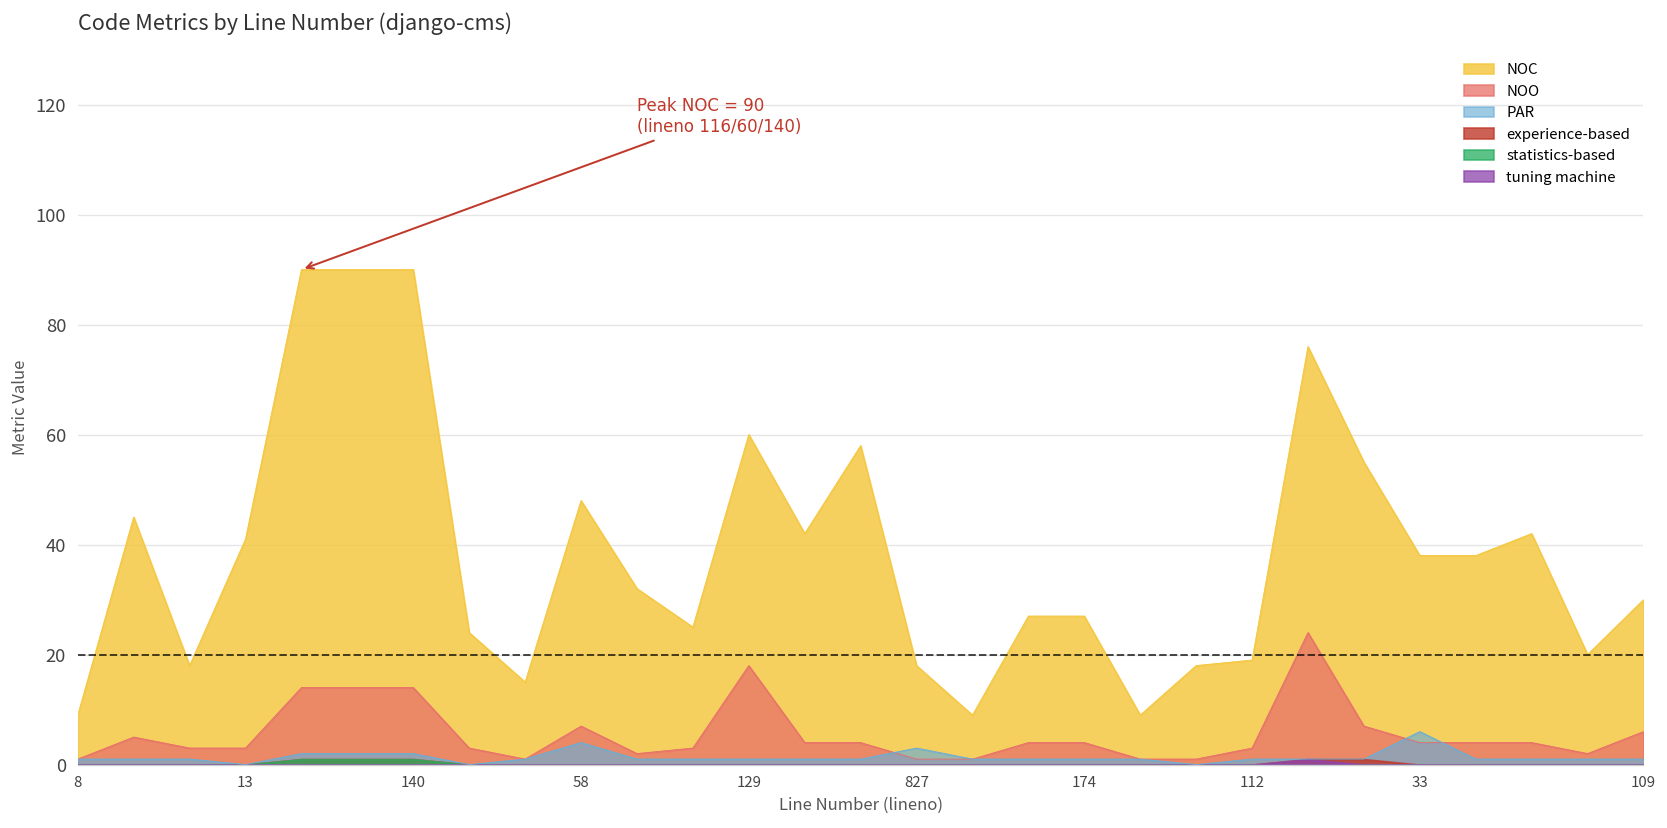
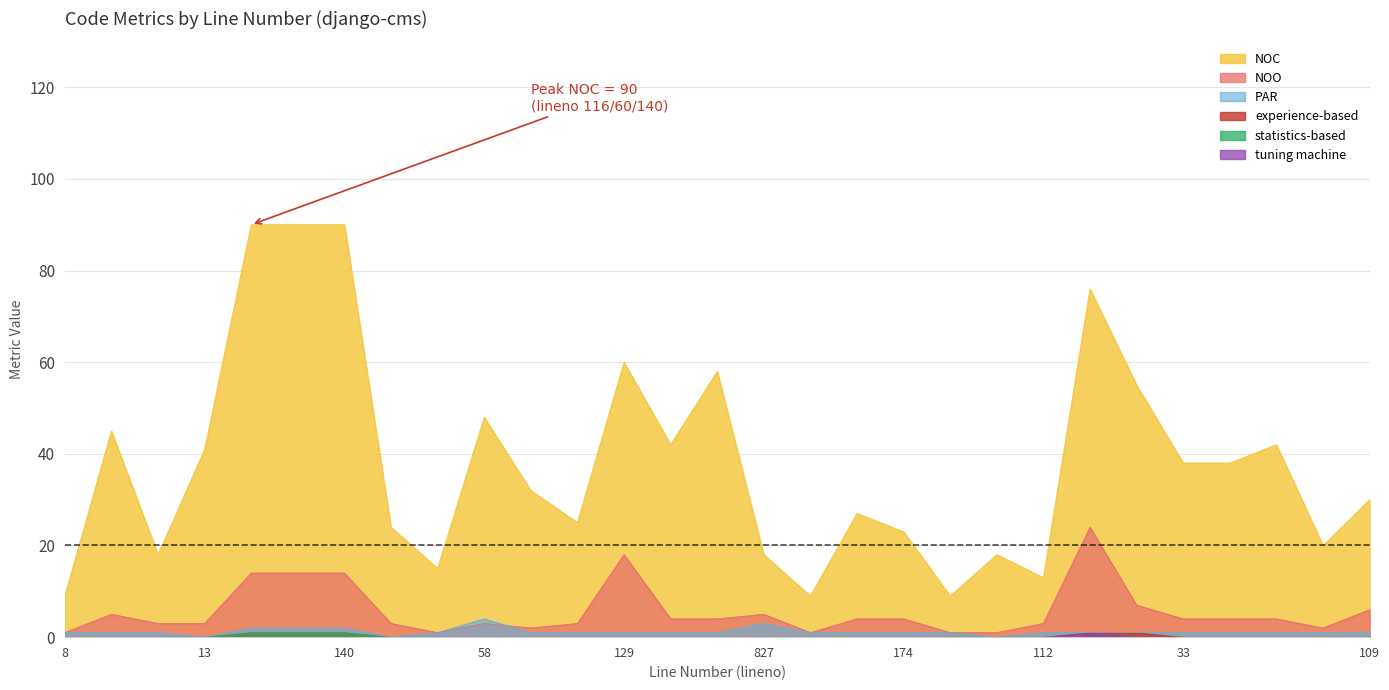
  {
    "NOC": {
      "58": 48,
      "129": 60,
      "827": 18,
-     "174": 27,
-     "112": 19,
+     "174": 23,
+     "112": 13,
      "33": 38,
      "109": 30
    },
    "NOO": {
      "140": 14,
-     "58": 7,
+     "58": 3,
      "129": 18,
-     "827": 1,
+     "827": 5,
      "174": 4,
      "112": 3,
      "33": 4,
      "109": 6
    },
    "PAR": {
      "140": 2,
      "58": 4,
      "129": 1,
      "827": 3,
      "174": 1,
      "112": 1,
-     "33": 6,
+     "33": 1,
      "109": 1
    },
    "tuning machine": {
      "140": 0
    }
  }
